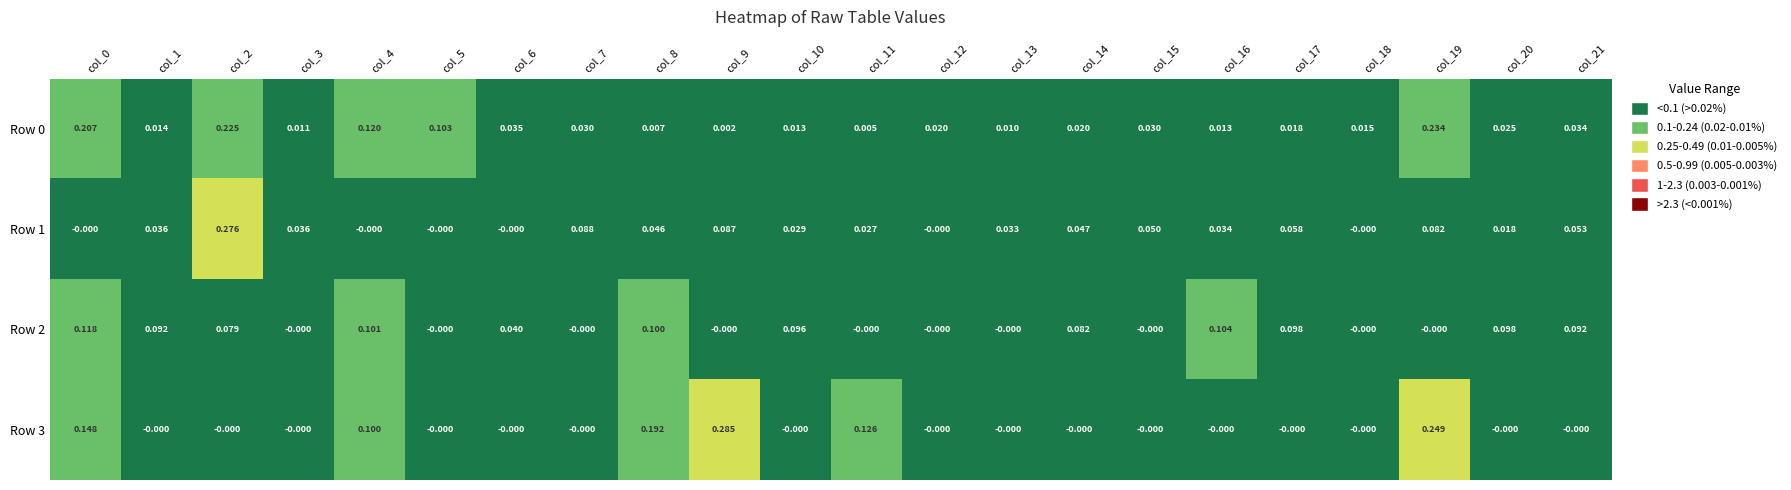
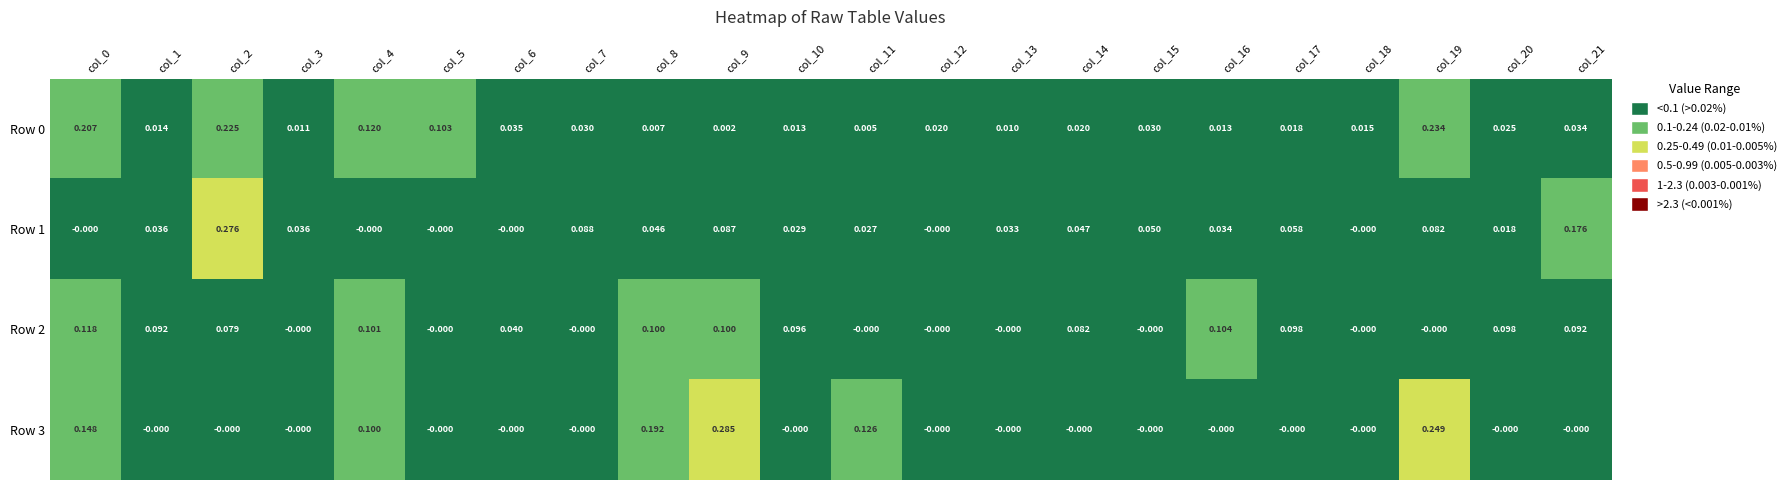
  {
    "Row 0": {
      "col_0": 0.207,
      "col_1": 0.014,
      "col_2": 0.225,
      "col_3": 0.011,
      "col_4": 0.120,
      "col_5": 0.103,
      "col_6": 0.035,
      "col_7": 0.030,
      "col_8": 0.007,
      "col_9": 0.002,
      "col_10": 0.013,
      "col_11": 0.005,
      "col_12": 0.020,
      "col_13": 0.010,
      "col_14": 0.020,
      "col_15": 0.030,
      "col_16": 0.013,
      "col_17": 0.018,
      "col_18": 0.015,
      "col_19": 0.234,
      "col_20": 0.025,
      "col_21": 0.034
    },
    "Row 1": {
      "col_0": -0.000,
      "col_1": 0.036,
      "col_2": 0.276,
      "col_3": 0.036,
      "col_4": -0.000,
      "col_5": -0.000,
      "col_6": -0.000,
      "col_7": 0.088,
      "col_8": 0.046,
      "col_9": 0.087,
      "col_10": 0.029,
      "col_11": 0.027,
      "col_12": -0.000,
      "col_13": 0.033,
      "col_14": 0.047,
      "col_15": 0.050,
      "col_16": 0.034,
      "col_17": 0.058,
      "col_18": -0.000,
      "col_19": 0.082,
      "col_20": 0.018,
-     "col_21": 0.053
+     "col_21": 0.176
    },
    "Row 2": {
      "col_0": 0.118,
      "col_1": 0.092,
      "col_2": 0.079,
      "col_3": -0.000,
      "col_4": 0.101,
      "col_5": -0.000,
      "col_6": 0.040,
      "col_7": -0.000,
      "col_8": 0.100,
-     "col_9": -0.000,
+     "col_9": 0.100,
      "col_10": 0.096,
      "col_11": -0.000,
      "col_12": -0.000,
      "col_13": -0.000,
      "col_14": 0.082,
      "col_15": -0.000,
      "col_16": 0.104,
      "col_17": 0.098,
      "col_18": -0.000,
      "col_19": -0.000,
      "col_20": 0.098,
      "col_21": 0.092
    },
    "Row 3": {
      "col_0": 0.148,
      "col_1": -0.000,
      "col_2": -0.000,
      "col_3": -0.000,
      "col_4": 0.100,
      "col_5": -0.000,
      "col_6": -0.000,
      "col_7": -0.000,
      "col_8": 0.192,
      "col_9": 0.285,
      "col_10": -0.000,
      "col_11": 0.126,
      "col_12": -0.000,
      "col_13": -0.000,
      "col_14": -0.000,
      "col_15": -0.000,
      "col_16": -0.000,
      "col_17": -0.000,
      "col_18": -0.000,
      "col_19": 0.249,
      "col_20": -0.000,
      "col_21": -0.000
    }
  }
